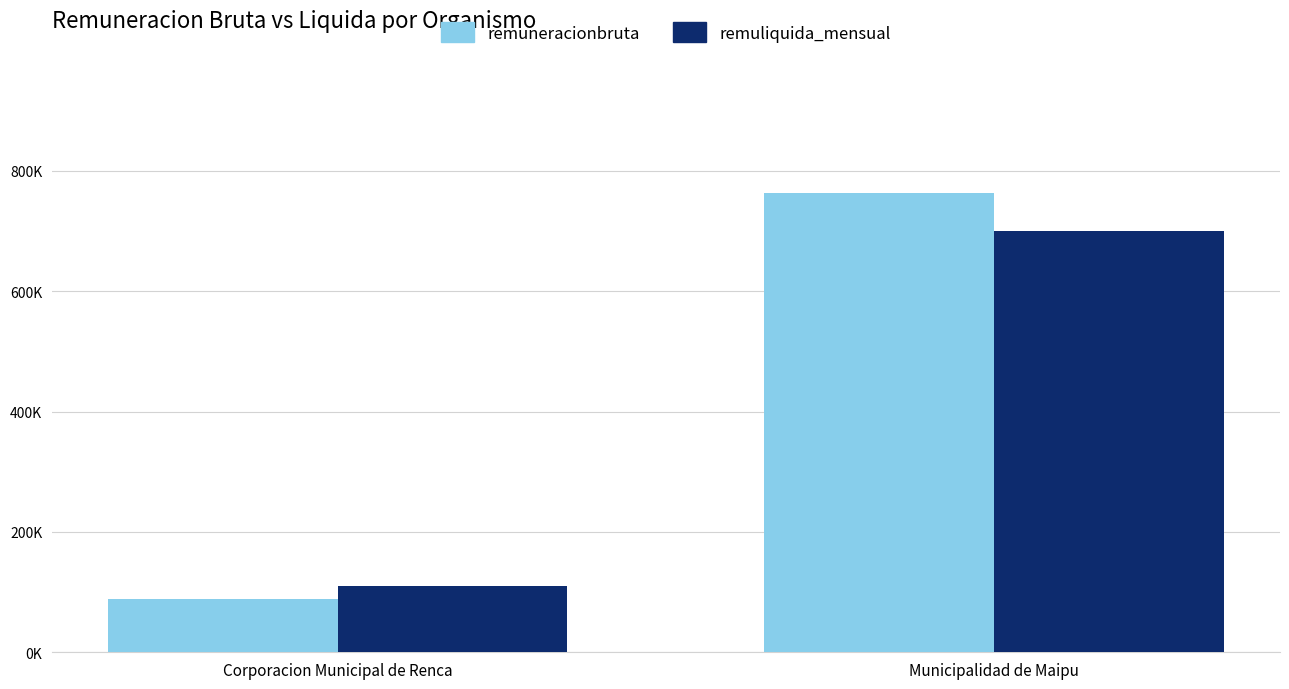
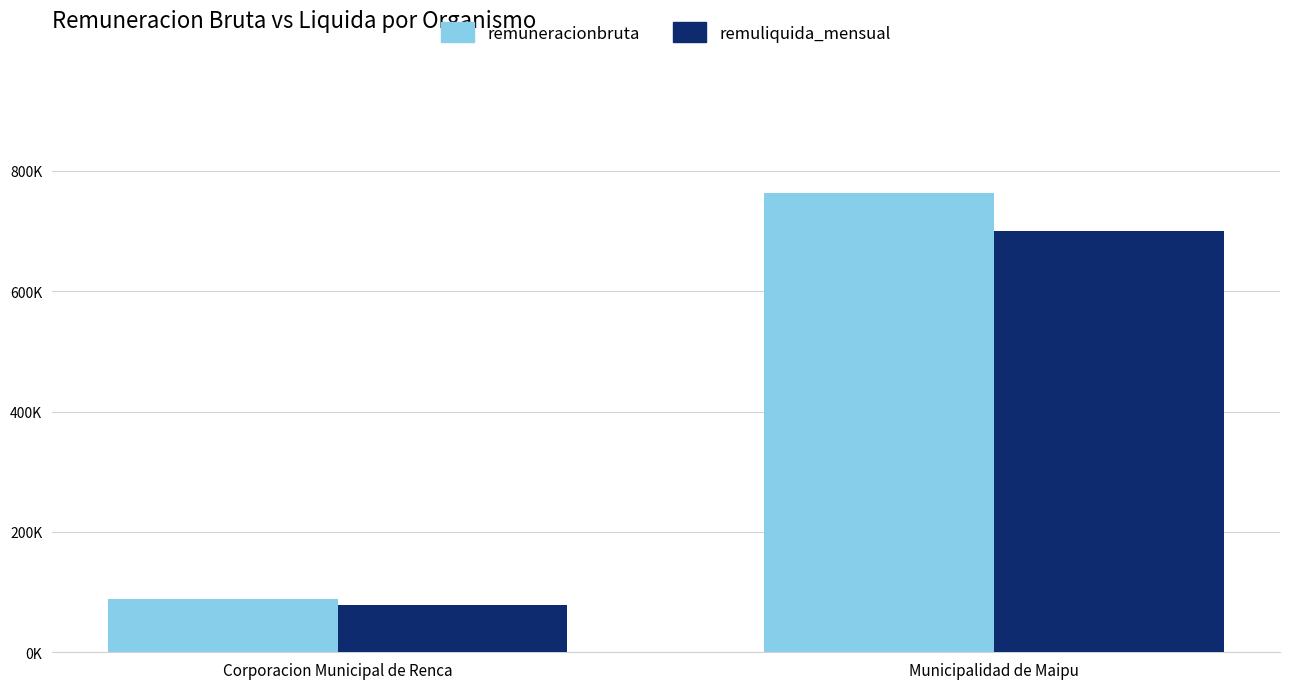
  {
    "remuneracionbruta": {
      "Corporacion Municipal de Renca": 90000,
      "Municipalidad de Maipu": 760000
    },
    "remuliquida_mensual": {
-     "Corporacion Municipal de Renca": 110000,
+     "Corporacion Municipal de Renca": 80000,
      "Municipalidad de Maipu": 700000
    }
  }
